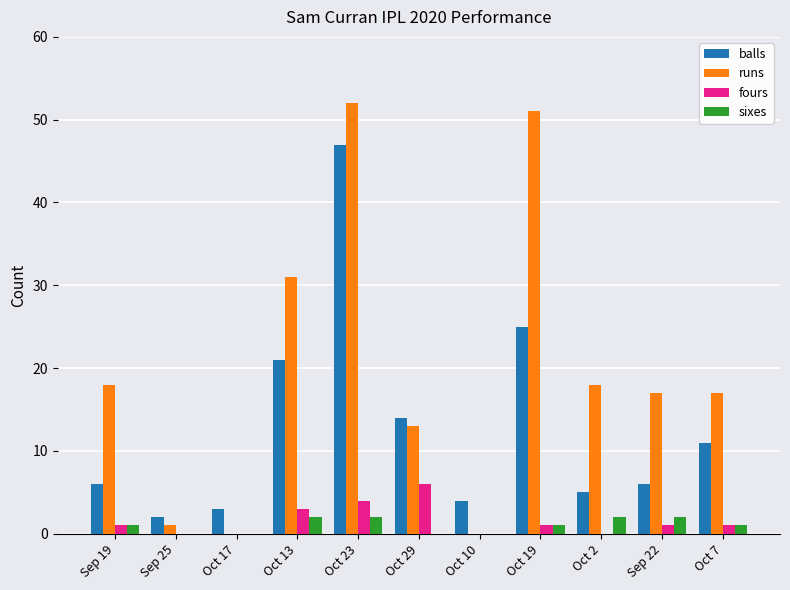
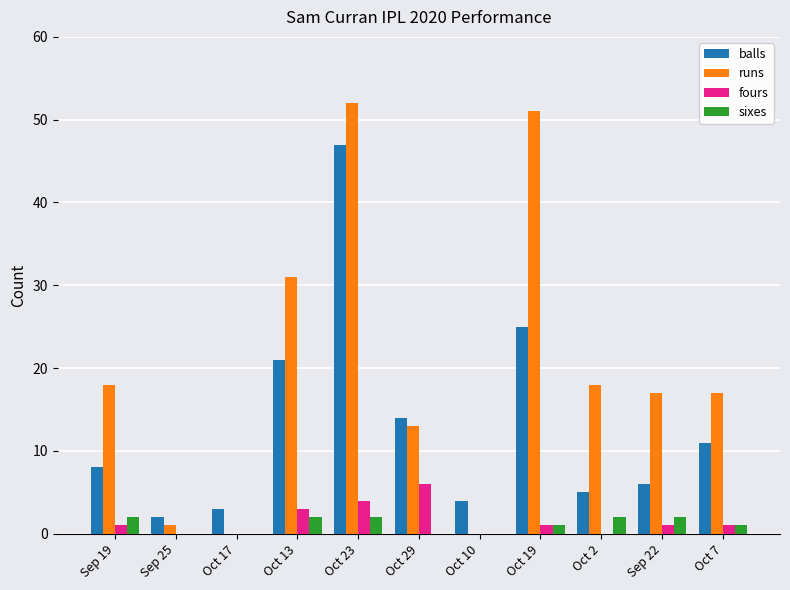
  {
    "balls": {
-     "Sep 19": 6,
+     "Sep 19": 8,
      "Sep 25": 2,
      "Oct 17": 3,
      "Oct 13": 21,
      "Oct 23": 47,
      "Oct 29": 14,
      "Oct 10": 4,
      "Oct 19": 25,
      "Oct 2": 5,
      "Sep 22": 6,
      "Oct 7": 11
    },
    "runs": {
      "Sep 19": 18,
      "Sep 25": 1,
      "Oct 17": 0,
      "Oct 13": 31,
      "Oct 23": 52,
      "Oct 29": 13,
      "Oct 10": 0,
      "Oct 19": 51,
      "Oct 2": 18,
      "Sep 22": 17,
      "Oct 7": 17
    },
    "fours": {
      "Sep 19": 1,
      "Sep 25": 0,
      "Oct 17": 0,
      "Oct 13": 3,
      "Oct 23": 4,
      "Oct 29": 6,
      "Oct 10": 0,
      "Oct 19": 1,
      "Oct 2": 0,
      "Sep 22": 1,
      "Oct 7": 1
    },
    "sixes": {
-     "Sep 19": 1,
+     "Sep 19": 2,
      "Sep 25": 0,
      "Oct 17": 0,
      "Oct 13": 2,
      "Oct 23": 2,
      "Oct 29": 0,
      "Oct 10": 0,
      "Oct 19": 1,
      "Oct 2": 2,
      "Sep 22": 2,
      "Oct 7": 1
    }
  }
